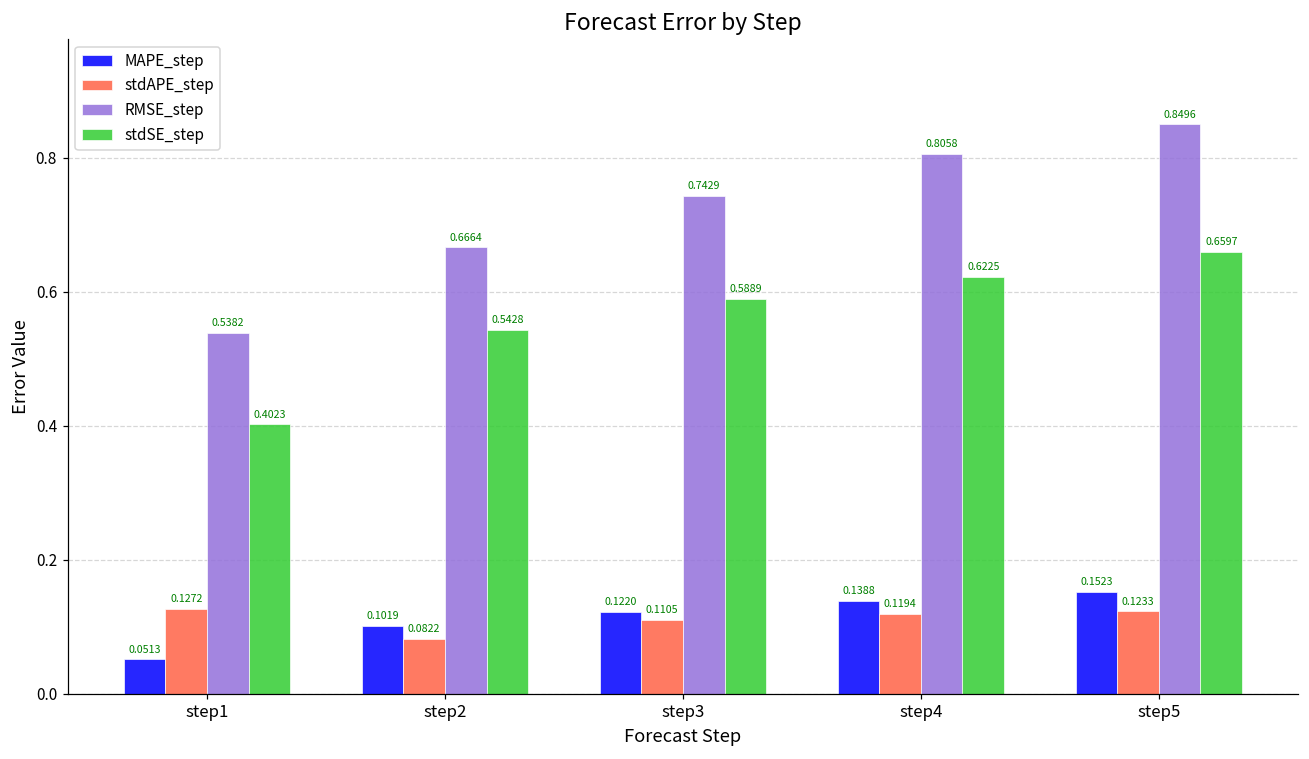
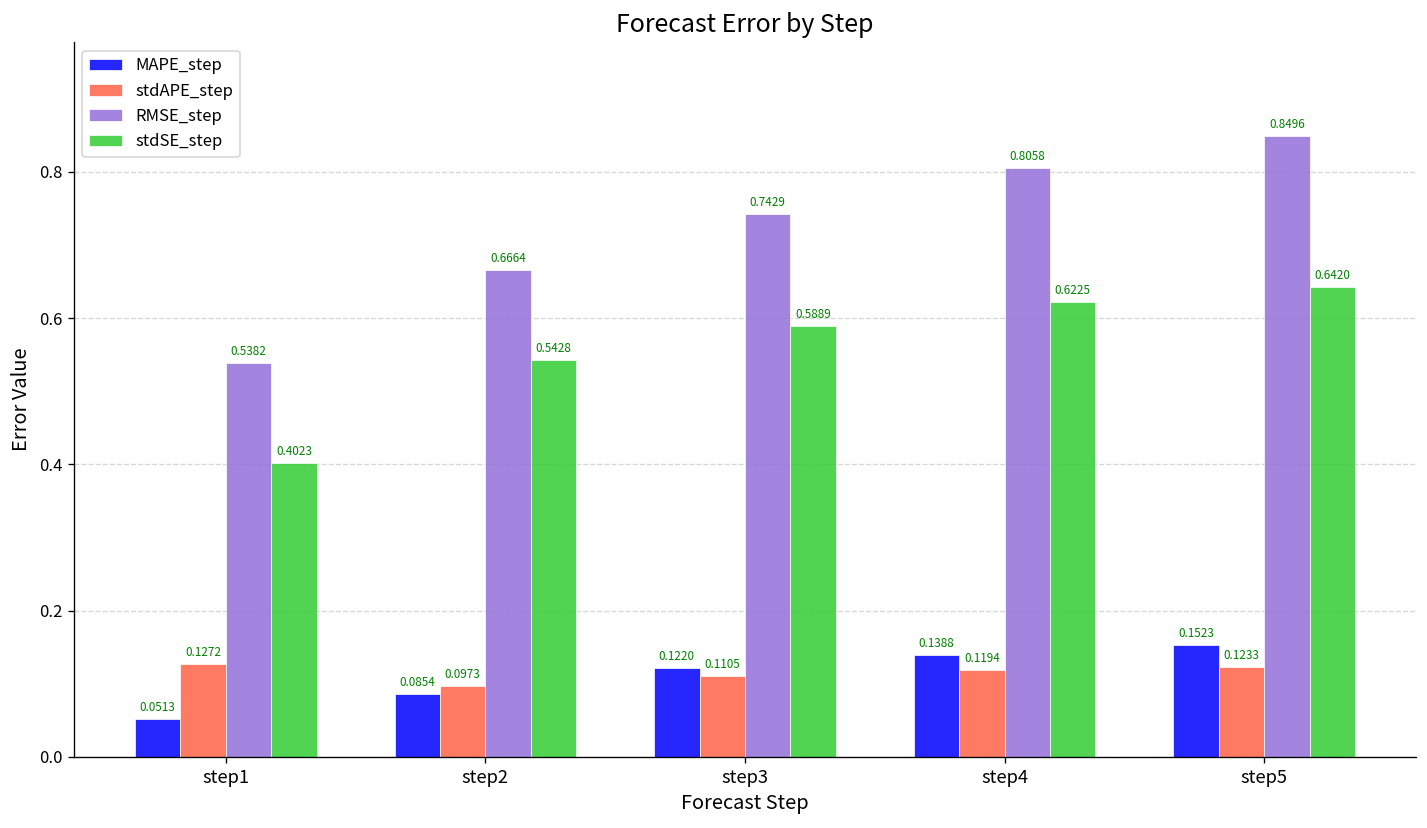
  {
    "MAPE_step": {
      "step1": 0.0513,
-     "step2": 0.1019,
+     "step2": 0.0854,
      "step3": 0.1220,
      "step4": 0.1388,
      "step5": 0.1523
    },
    "stdAPE_step": {
      "step1": 0.1272,
-     "step2": 0.0822,
+     "step2": 0.0973,
      "step3": 0.1105,
      "step4": 0.1194,
      "step5": 0.1233
    },
    "RMSE_step": {
      "step1": 0.5382,
      "step2": 0.6664,
      "step3": 0.7429,
      "step4": 0.8058,
      "step5": 0.8496
    },
    "stdSE_step": {
      "step1": 0.4023,
      "step2": 0.5428,
      "step3": 0.5889,
      "step4": 0.6225,
-     "step5": 0.6597
+     "step5": 0.6420
    }
  }
